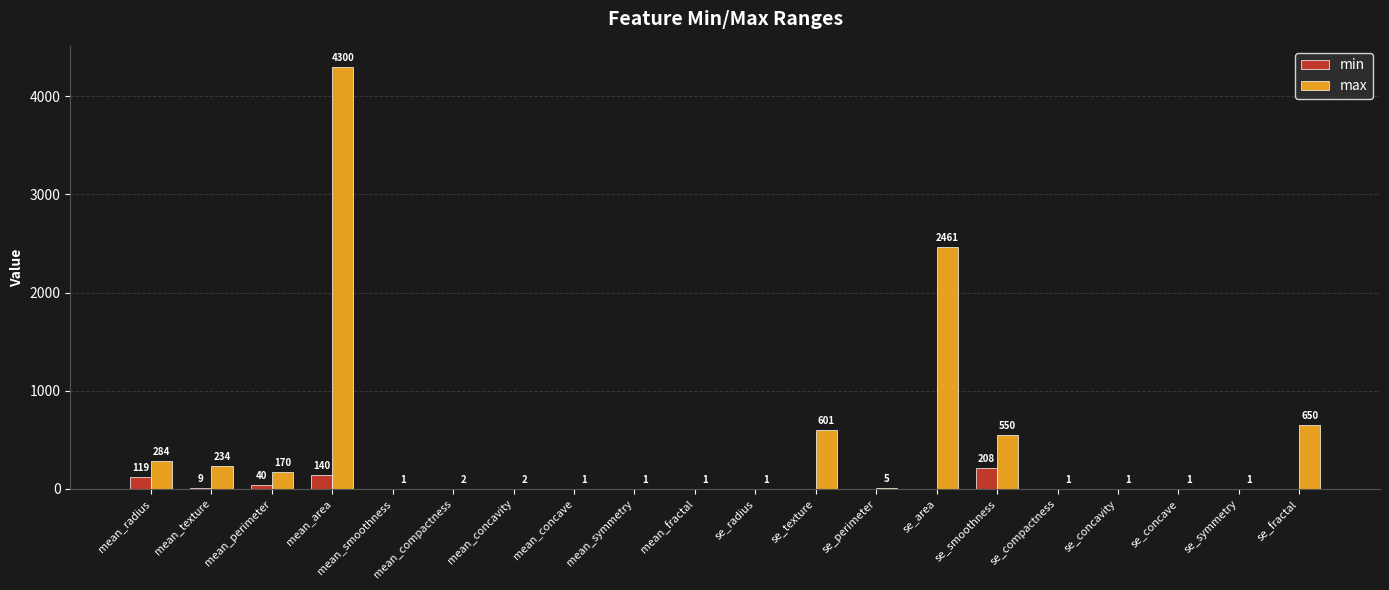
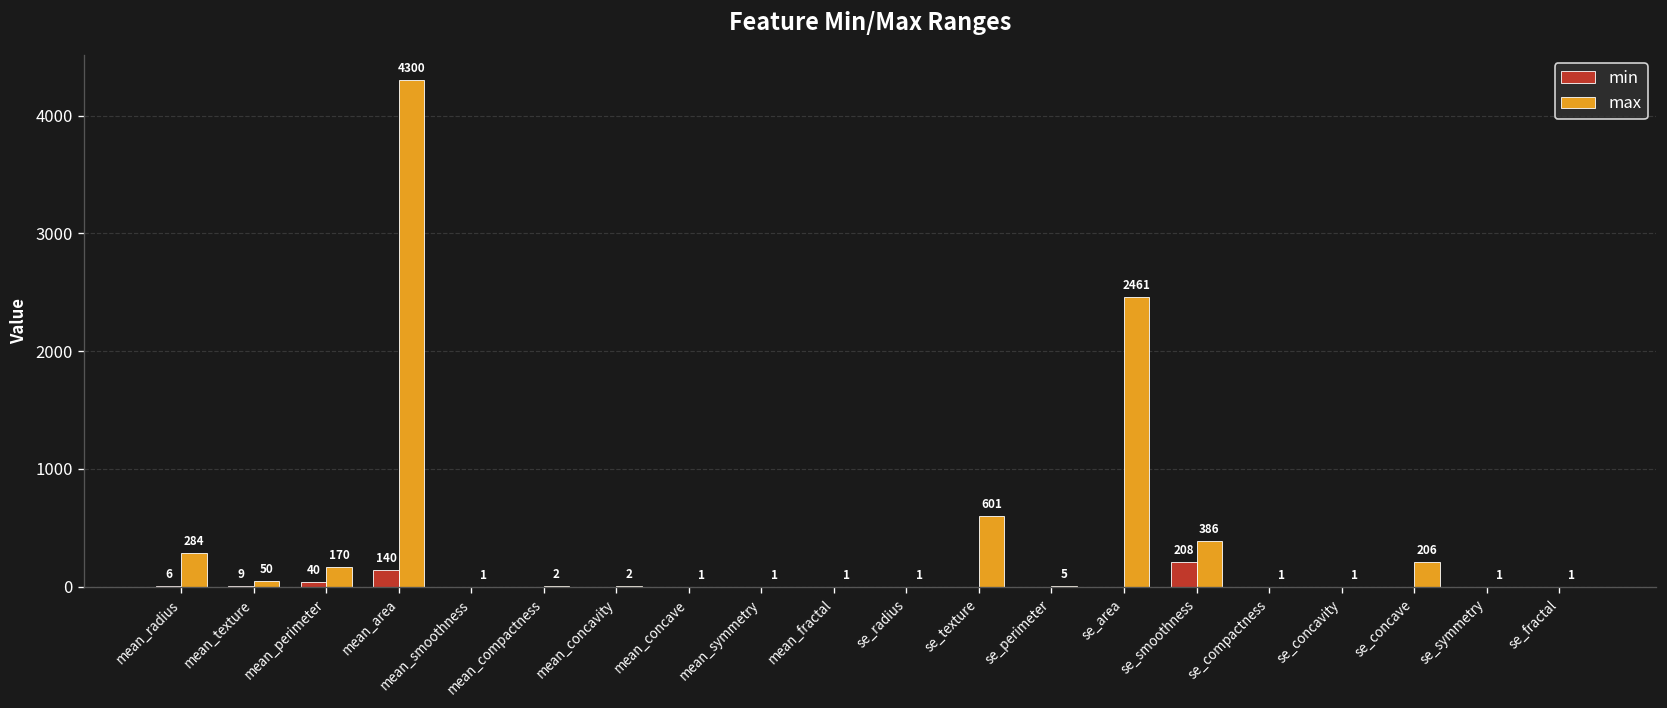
  {
    "min": {
-     "mean_radius": 119,
+     "mean_radius": 6,
      "mean_texture": 9,
      "mean_perimeter": 40,
      "mean_area": 140,
      "se_smoothness": 208
    },
    "max": {
      "mean_radius": 284,
-     "mean_texture": 234,
+     "mean_texture": 50,
      "mean_perimeter": 170,
      "mean_area": 4300,
      "mean_smoothness": 1,
      "mean_compactness": 2,
      "mean_concavity": 2,
      "mean_concave": 1,
      "mean_symmetry": 1,
      "mean_fractal": 1,
      "se_radius": 1,
      "se_texture": 601,
      "se_perimeter": 5,
      "se_area": 2461,
-     "se_smoothness": 550,
+     "se_smoothness": 386,
      "se_compactness": 1,
      "se_concavity": 1,
-     "se_concave": 1,
+     "se_concave": 206,
      "se_symmetry": 1,
-     "se_fractal": 650
+     "se_fractal": 1
    }
  }
